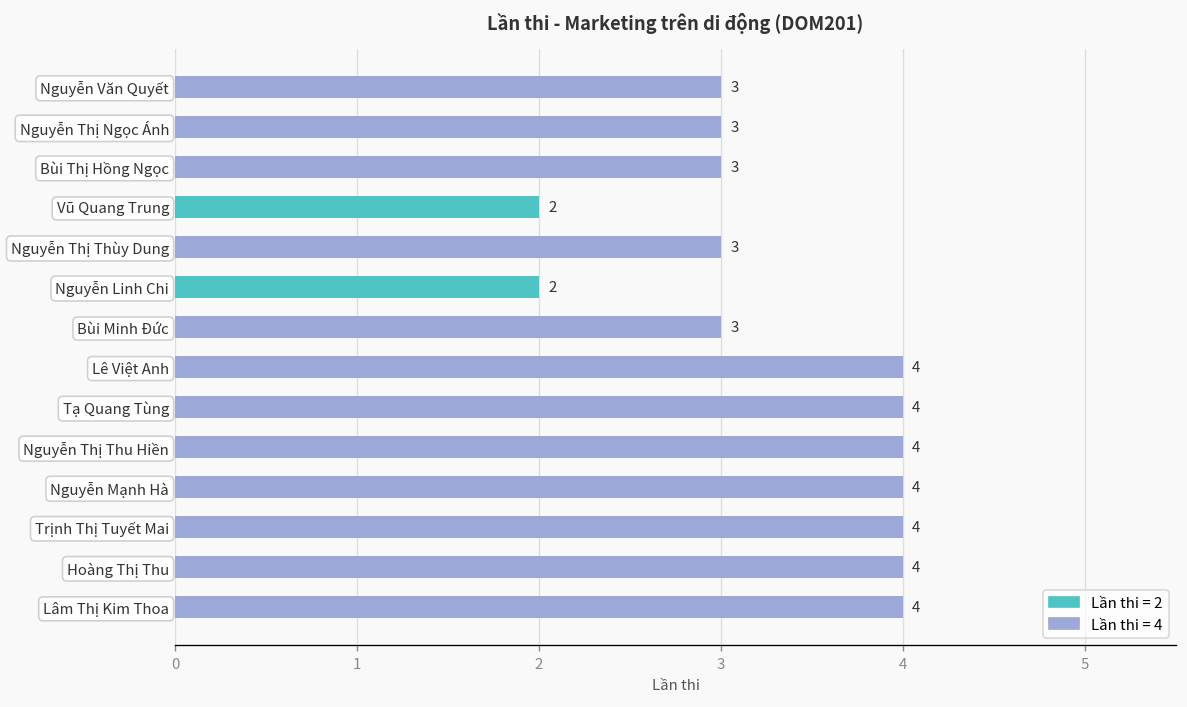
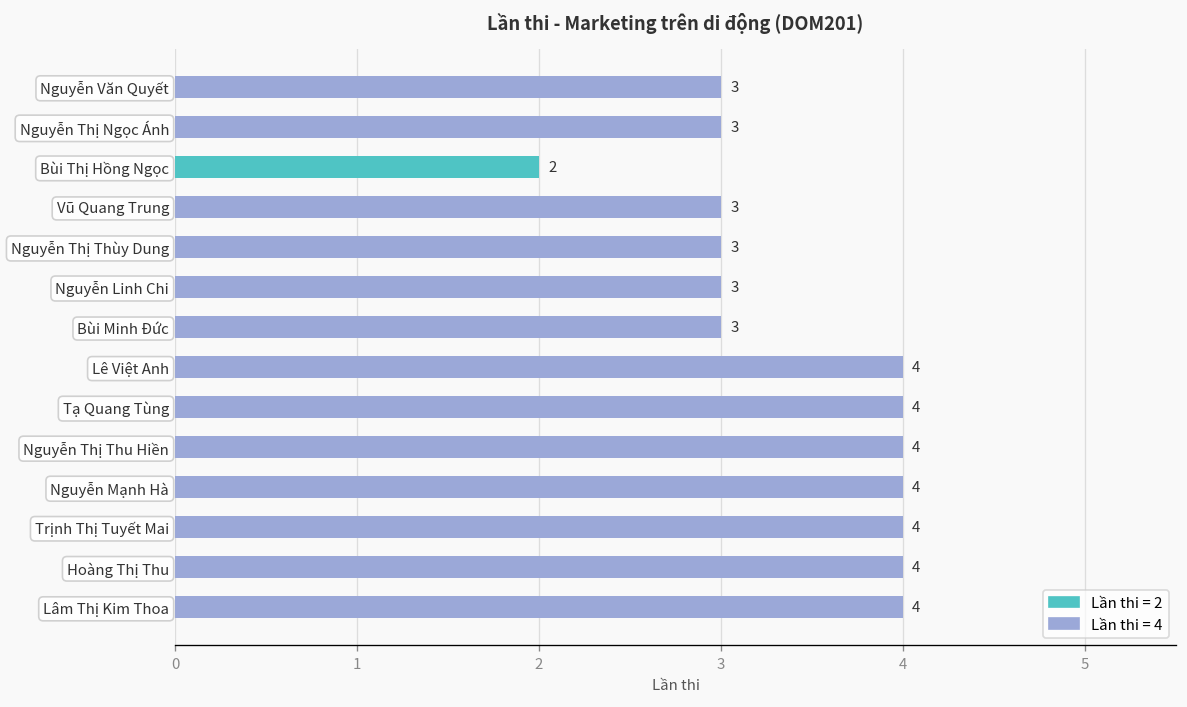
  {
    "Nguyễn Văn Quyết": 3,
    "Nguyễn Thị Ngọc Ánh": 3,
-   "Bùi Thị Hồng Ngọc": 3,
-   "Vũ Quang Trung": 2,
+   "Bùi Thị Hồng Ngọc": 2,
+   "Vũ Quang Trung": 3,
    "Nguyễn Thị Thùy Dung": 3,
-   "Nguyễn Linh Chi": 2,
+   "Nguyễn Linh Chi": 3,
    "Bùi Minh Đức": 3,
    "Lê Việt Anh": 4,
    "Tạ Quang Tùng": 4,
    "Nguyễn Thị Thu Hiền": 4,
    "Nguyễn Mạnh Hà": 4,
    "Trịnh Thị Tuyết Mai": 4,
    "Hoàng Thị Thu": 4,
    "Lâm Thị Kim Thoa": 4
  }
